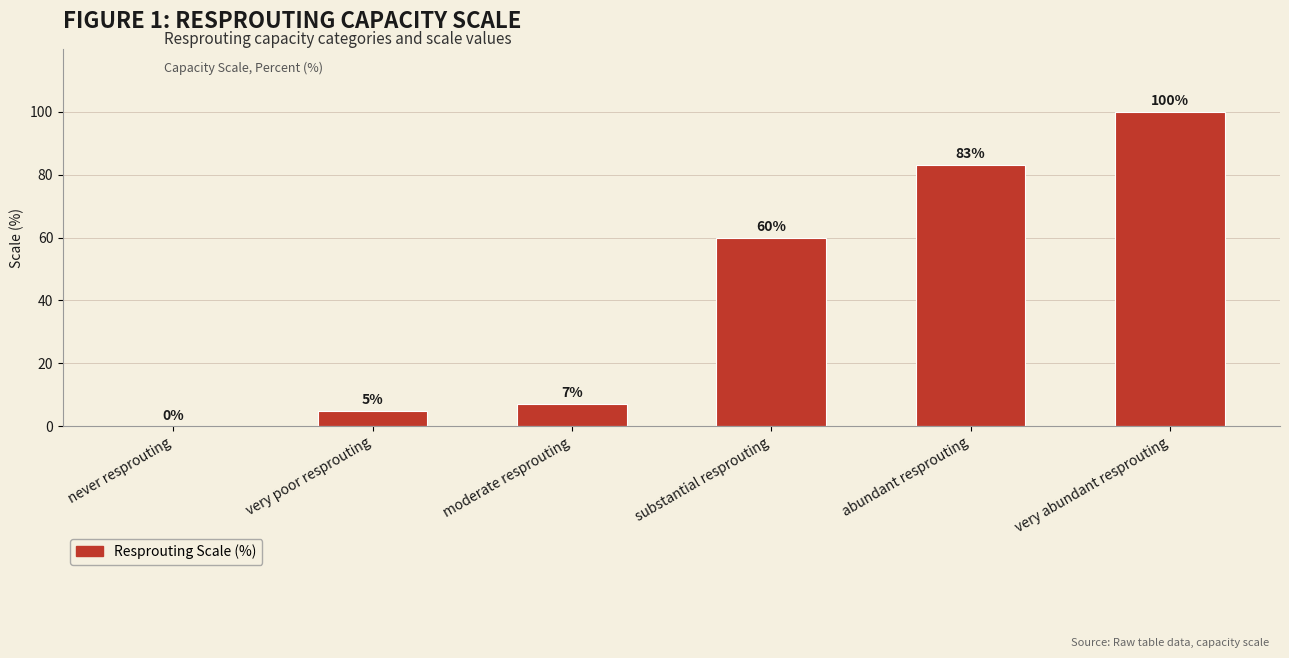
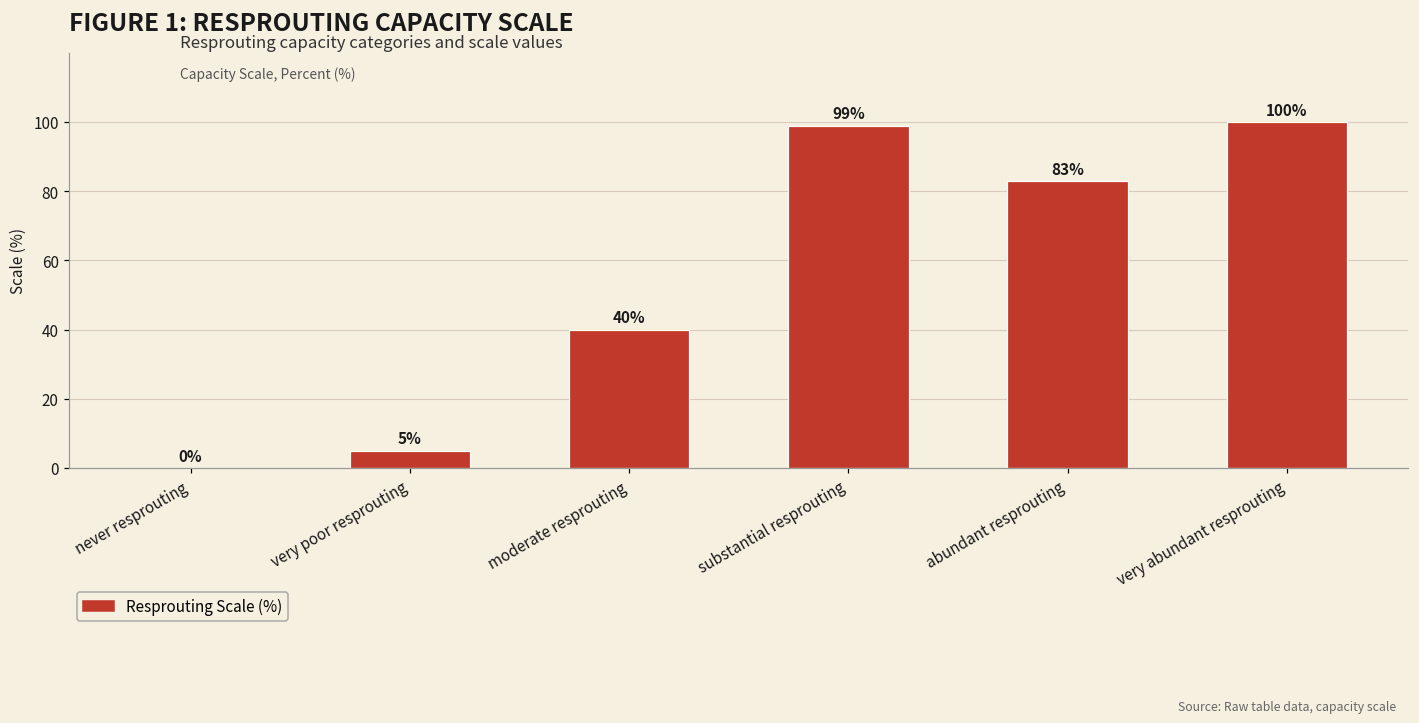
  {
    "never resprouting": "0%",
    "very poor resprouting": "5%",
-   "moderate resprouting": "7%",
-   "substantial resprouting": "60%",
+   "moderate resprouting": "40%",
+   "substantial resprouting": "99%",
    "abundant resprouting": "83%",
    "very abundant resprouting": "100%"
  }
